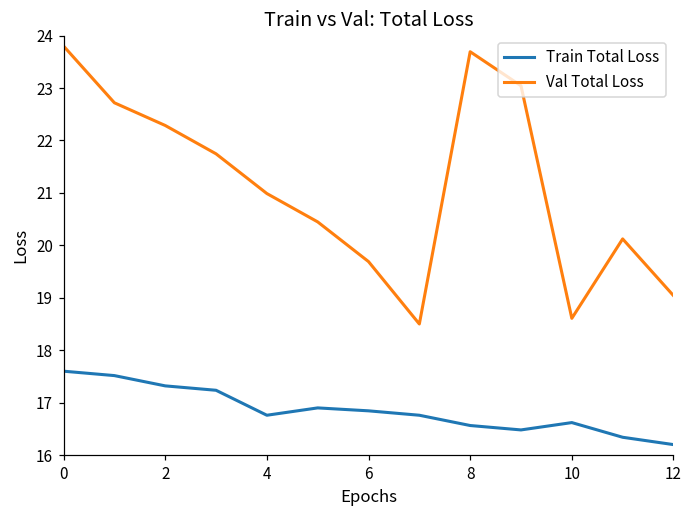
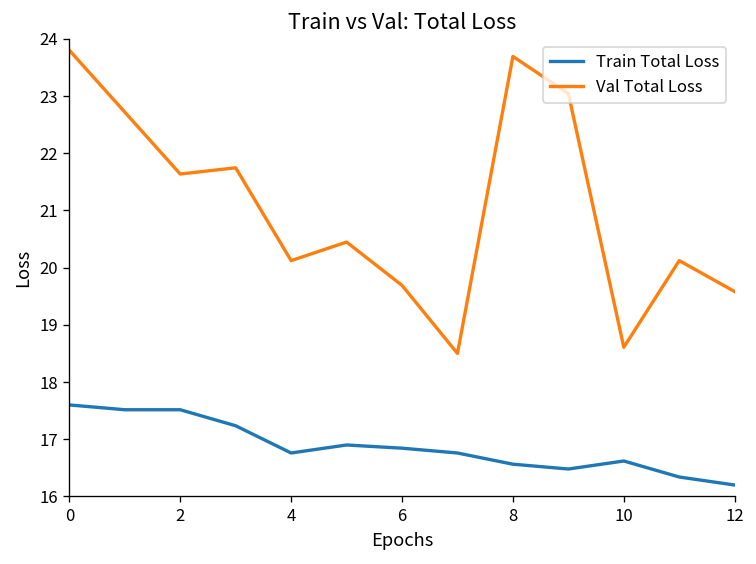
  {
    "Train Total Loss": {
      "0": 17.6,
-     "2": 17.3,
+     "2": 17.5,
      "4": 16.8,
      "6": 16.8,
      "8": 16.6,
      "10": 16.6,
      "12": 16.2
    },
    "Val Total Loss": {
      "0": 23.8,
-     "2": 22.3,
-     "4": 21.0,
+     "2": 21.6,
+     "4": 20.1,
      "6": 19.7,
      "8": 23.7,
      "10": 18.6,
-     "12": 19.0
+     "12": 19.6
    }
  }
